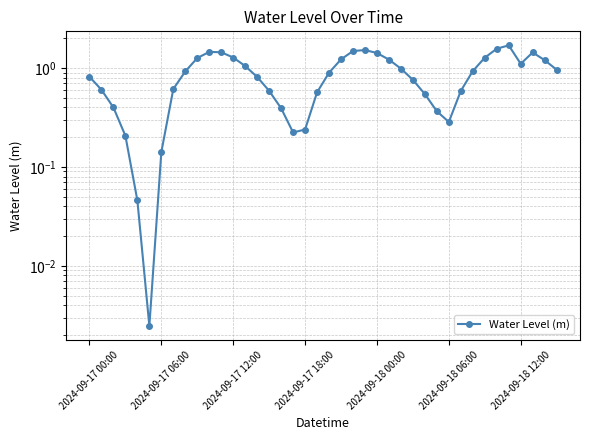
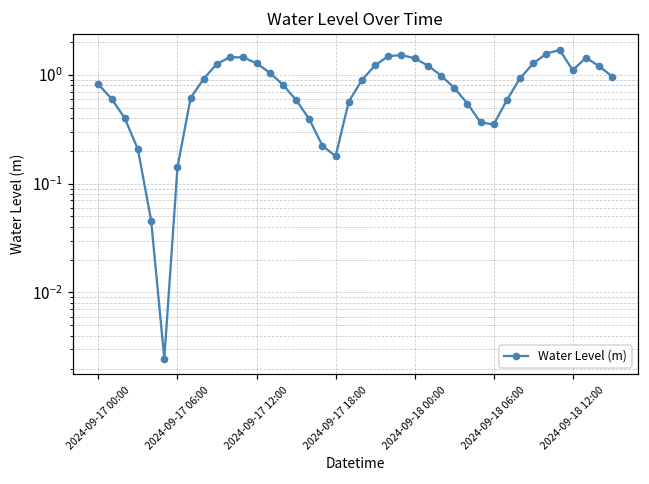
  {
    "2024-09-17 00:00": 0.8,
    "2024-09-17 06:00": 0.14,
    "2024-09-17 12:00": 1.3,
-   "2024-09-17 18:00": 0.24,
+   "2024-09-17 18:00": 0.18,
    "2024-09-18 00:00": 1.4,
-   "2024-09-18 06:00": 0.29,
+   "2024-09-18 06:00": 0.35,
    "2024-09-18 12:00": 1.1
  }
